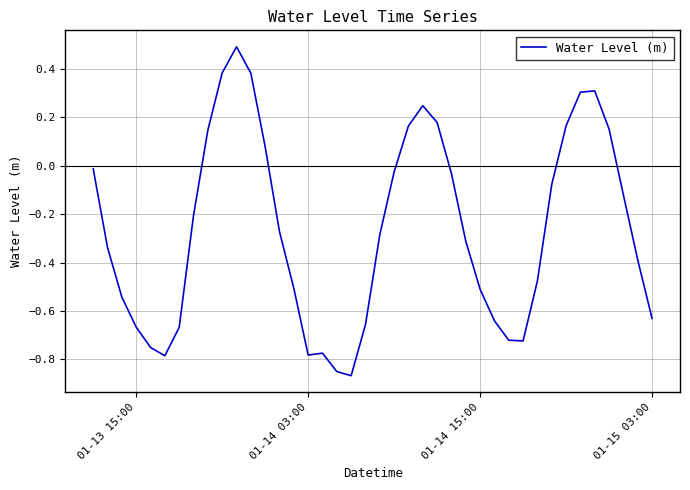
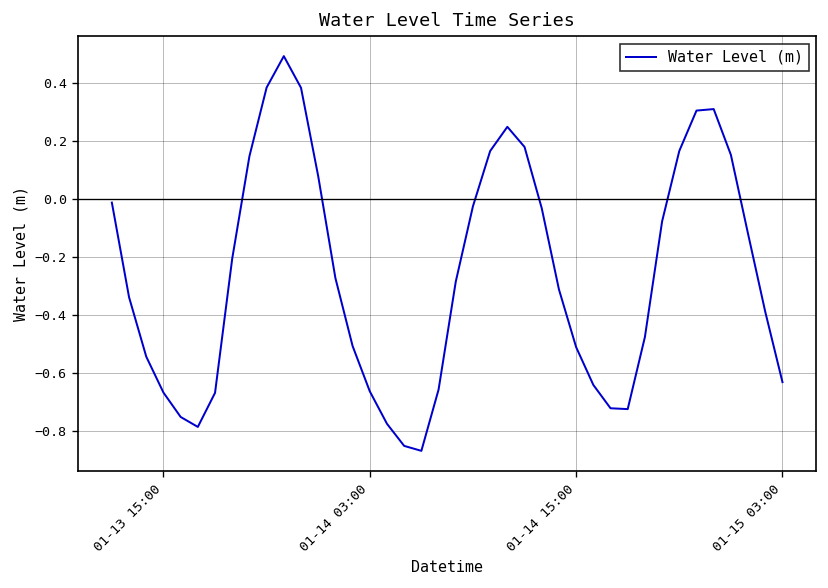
  {
    "01-13 15:00": -0.67,
-   "01-14 03:00": -0.78,
+   "01-14 03:00": -0.66,
    "01-14 15:00": -0.51,
    "01-15 03:00": -0.63
  }
